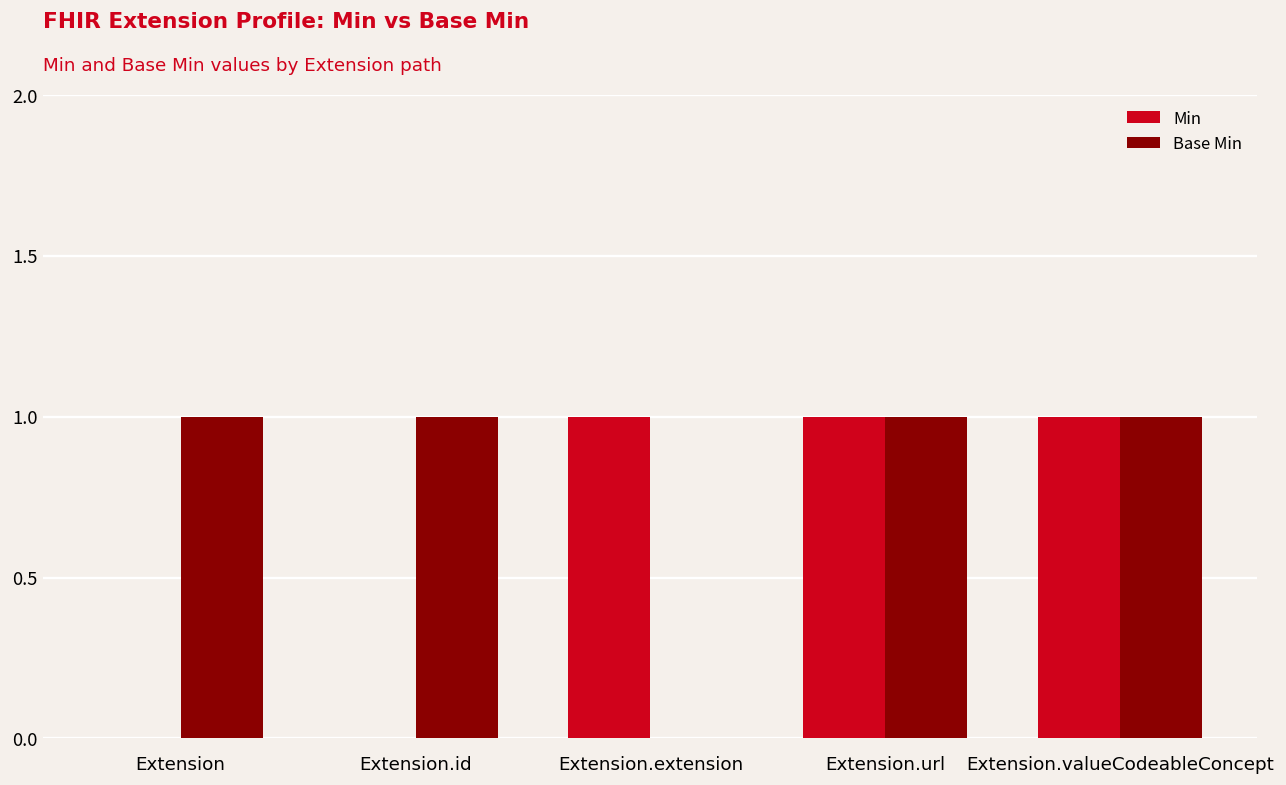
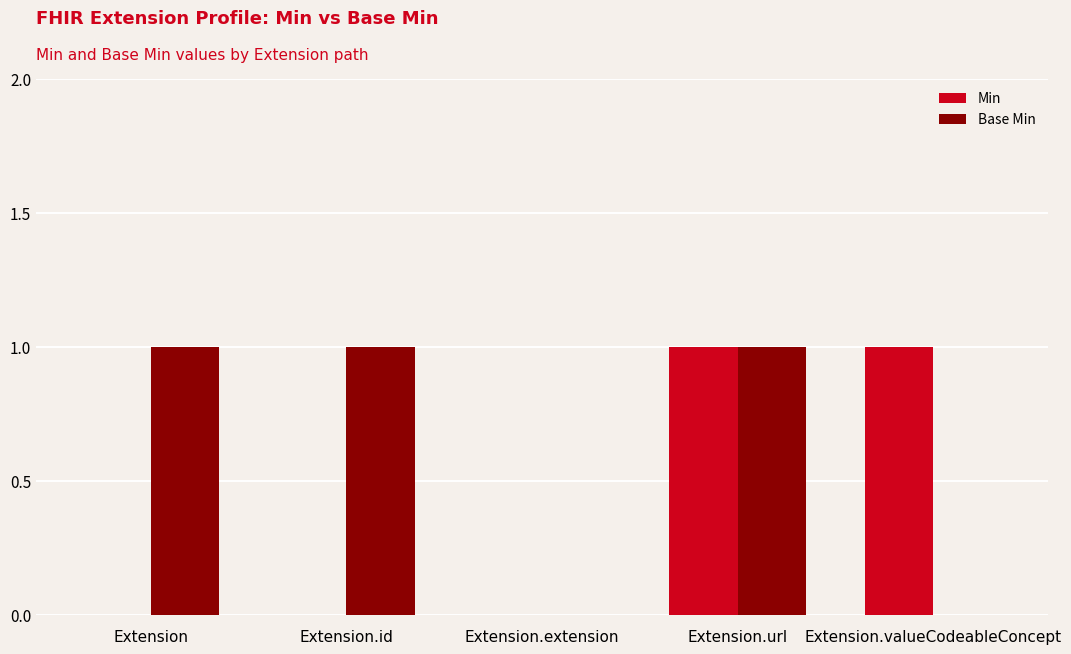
  {
    "Min": {
      "Extension": 0,
      "Extension.id": 0,
-     "Extension.extension": 1,
+     "Extension.extension": 0,
      "Extension.url": 1,
      "Extension.valueCodeableConcept": 1
    },
    "Base Min": {
      "Extension": 1,
      "Extension.id": 1,
      "Extension.extension": 0,
      "Extension.url": 1,
-     "Extension.valueCodeableConcept": 1
+     "Extension.valueCodeableConcept": 0
    }
  }
